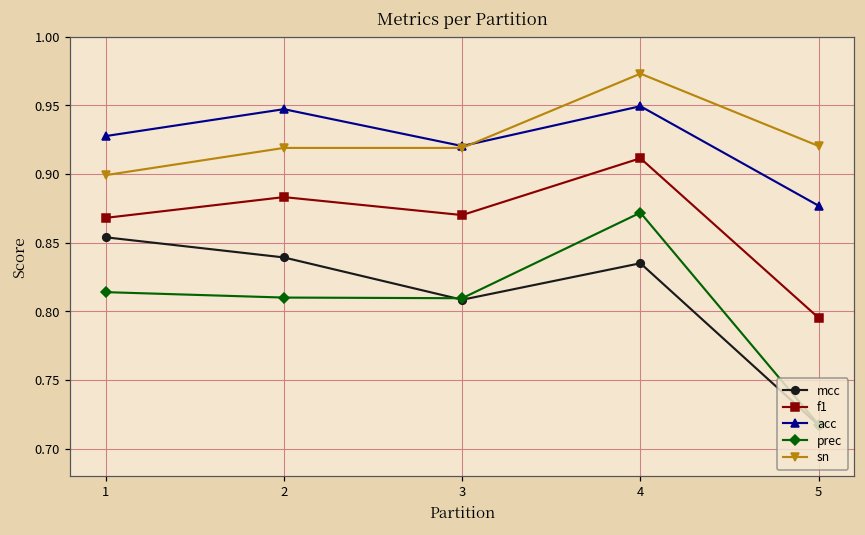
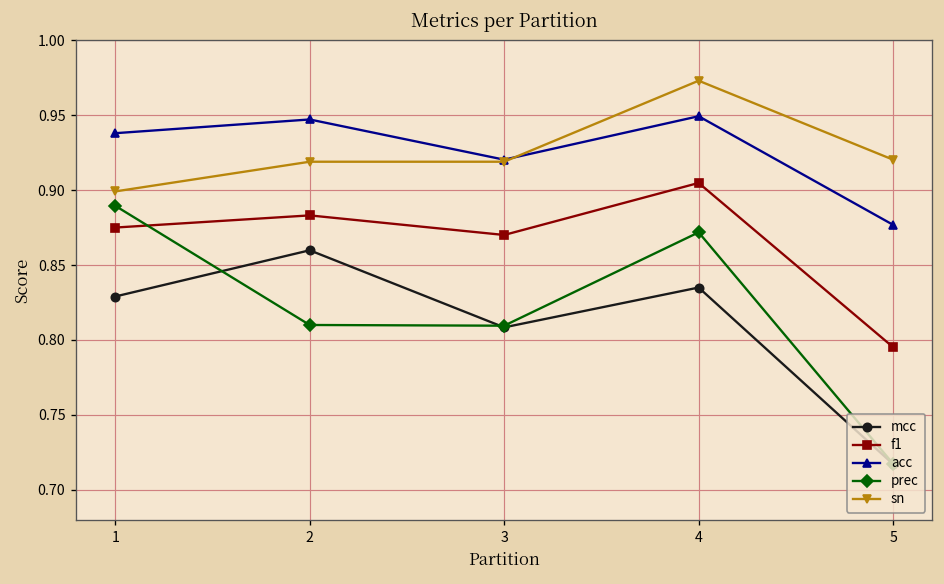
  {
    "mcc": {
-     "1": 0.854,
-     "2": 0.839,
+     "1": 0.829,
+     "2": 0.860,
      "4": 0.835
    },
    "f1": {
-     "1": 0.868,
+     "1": 0.875,
      "2": 0.883,
      "3": 0.870,
-     "4": 0.911,
+     "4": 0.905,
      "5": 0.795
    },
    "acc": {
-     "1": 0.928,
+     "1": 0.938,
      "2": 0.947,
      "4": 0.949,
      "5": 0.877
    },
    "prec": {
-     "1": 0.814,
+     "1": 0.890,
      "2": 0.810,
      "4": 0.872
    },
    "sn": {
      "1": 0.899,
      "2": 0.919,
      "4": 0.973,
      "5": 0.920
    }
  }
